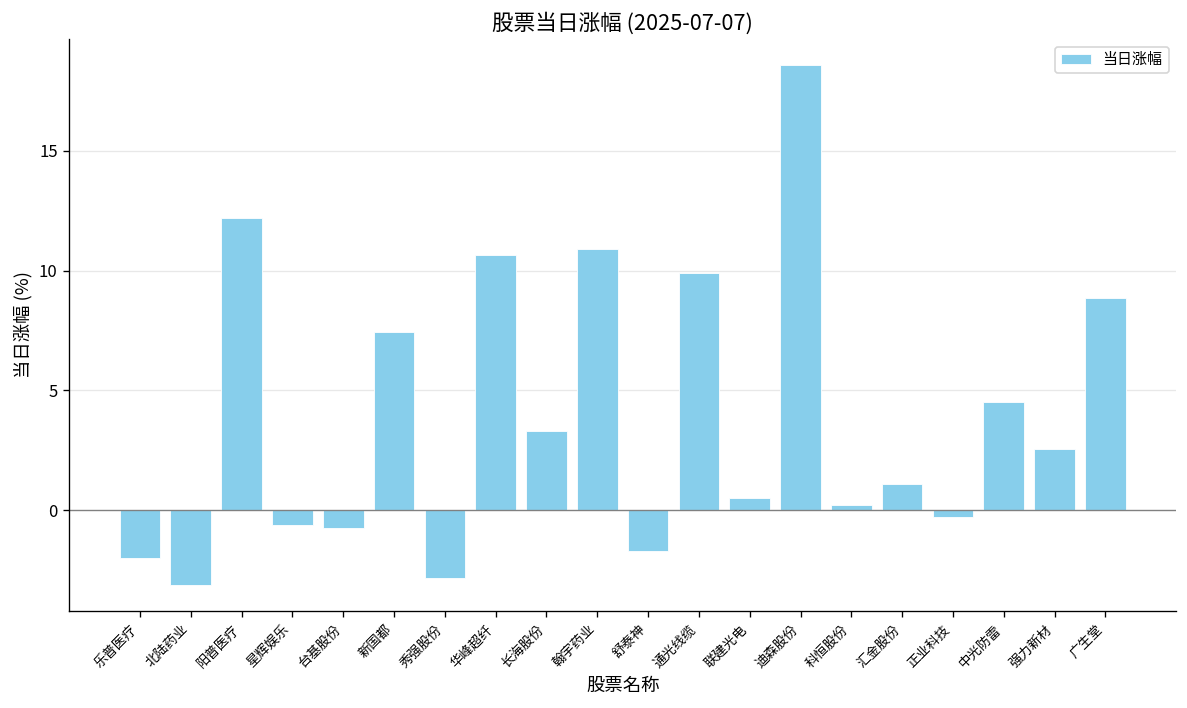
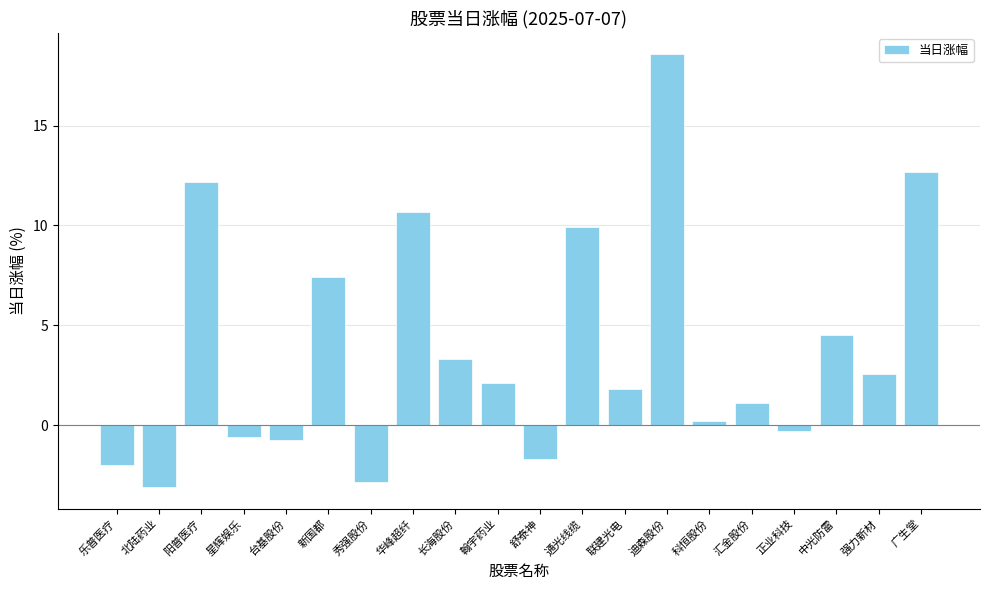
  {
    "乐普医疗": -2.0,
    "北陆药业": -3.1,
    "阳普医疗": 12.2,
    "星辉娱乐": -0.6,
    "台基股份": -0.8,
    "新国都": 7.4,
    "秀强股份": -2.8,
    "华峰超纤": 10.7,
    "长海股份": 3.3,
-   "翰宇药业": 10.9,
+   "翰宇药业": 2.1,
    "舒泰神": -1.7,
    "通光线缆": 9.9,
-   "联建光电": 0.5,
+   "联建光电": 1.8,
    "迪森股份": 18.6,
    "科恒股份": 0.2,
    "汇金股份": 1.1,
    "正业科技": -0.3,
    "中光防雷": 4.5,
    "强力新材": 2.6,
-   "广生堂": 8.9
+   "广生堂": 12.7
  }
